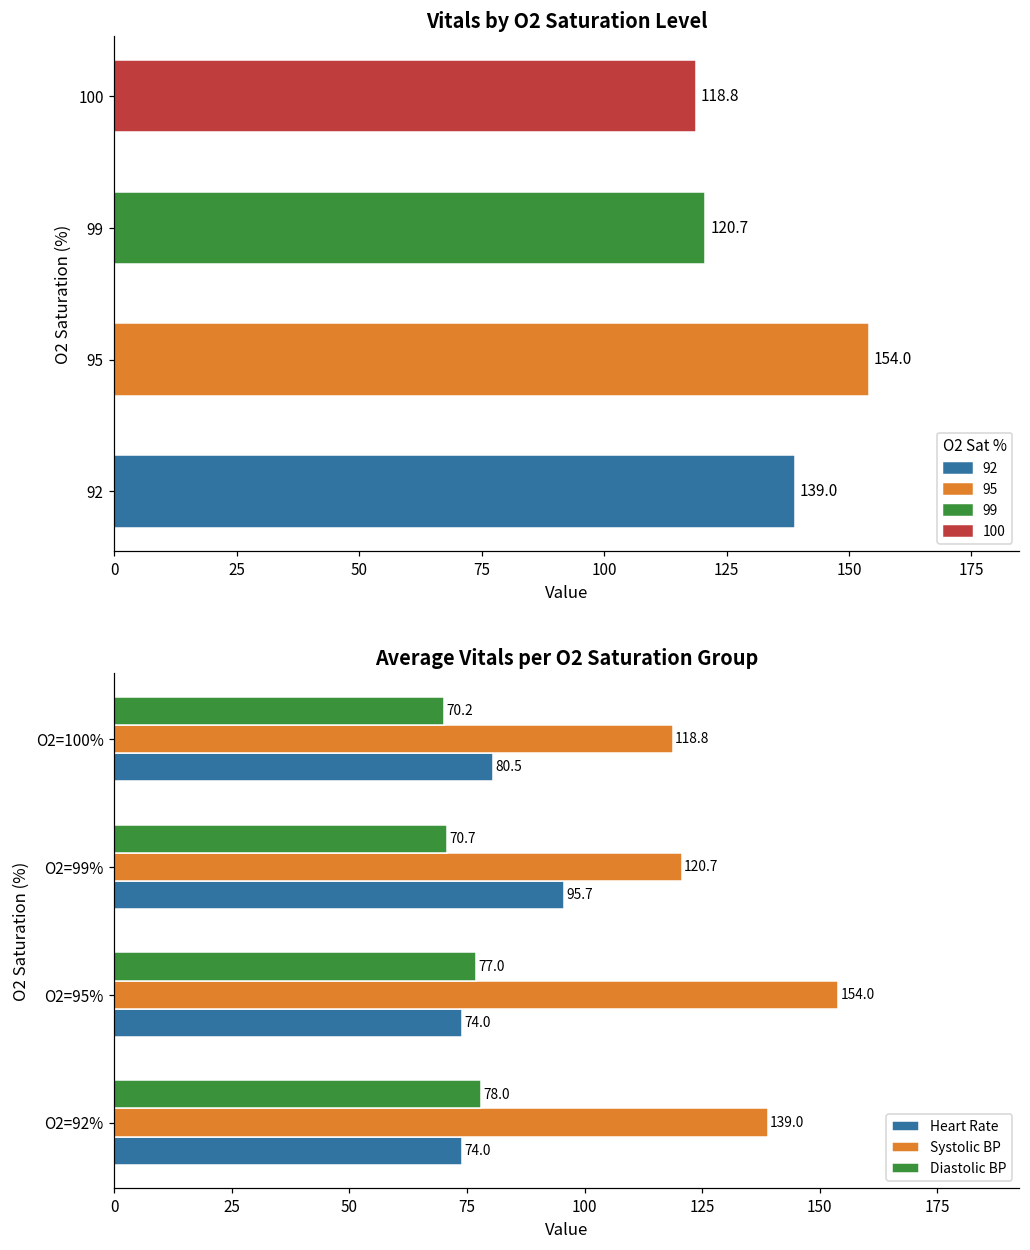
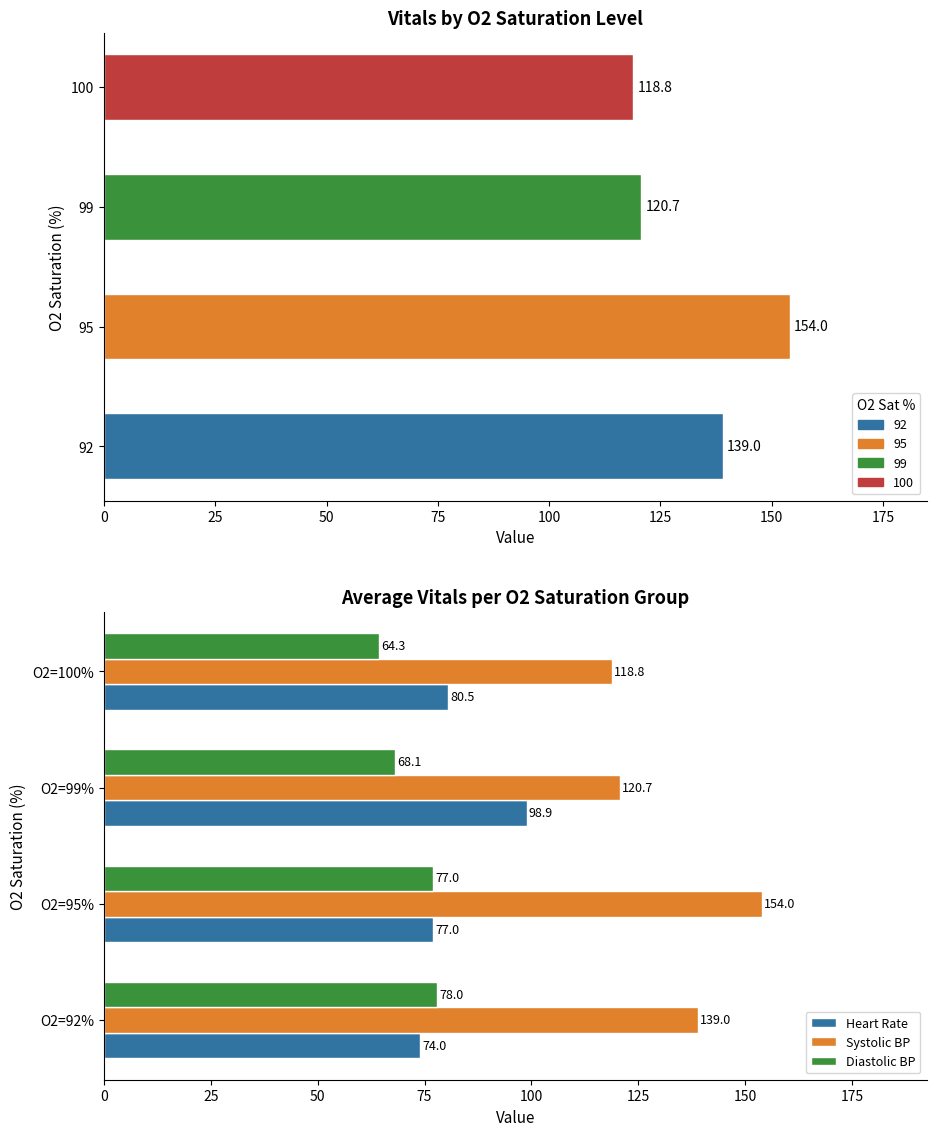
  {
    "Vitals by O2 Saturation Level": {
      "100": 118.8,
      "99": 120.7,
      "95": 154.0,
      "92": 139.0
    },
    "Average Vitals per O2 Saturation Group": {
      "Heart Rate": {
        "O2=100%": 80.5,
-       "O2=99%": 95.7,
-       "O2=95%": 74.0,
+       "O2=99%": 98.9,
+       "O2=95%": 77.0,
        "O2=92%": 74.0
      },
      "Systolic BP": {
        "O2=100%": 118.8,
        "O2=99%": 120.7,
        "O2=95%": 154.0,
        "O2=92%": 139.0
      },
      "Diastolic BP": {
-       "O2=100%": 70.2,
-       "O2=99%": 70.7,
+       "O2=100%": 64.3,
+       "O2=99%": 68.1,
        "O2=95%": 77.0,
        "O2=92%": 78.0
      }
    }
  }
